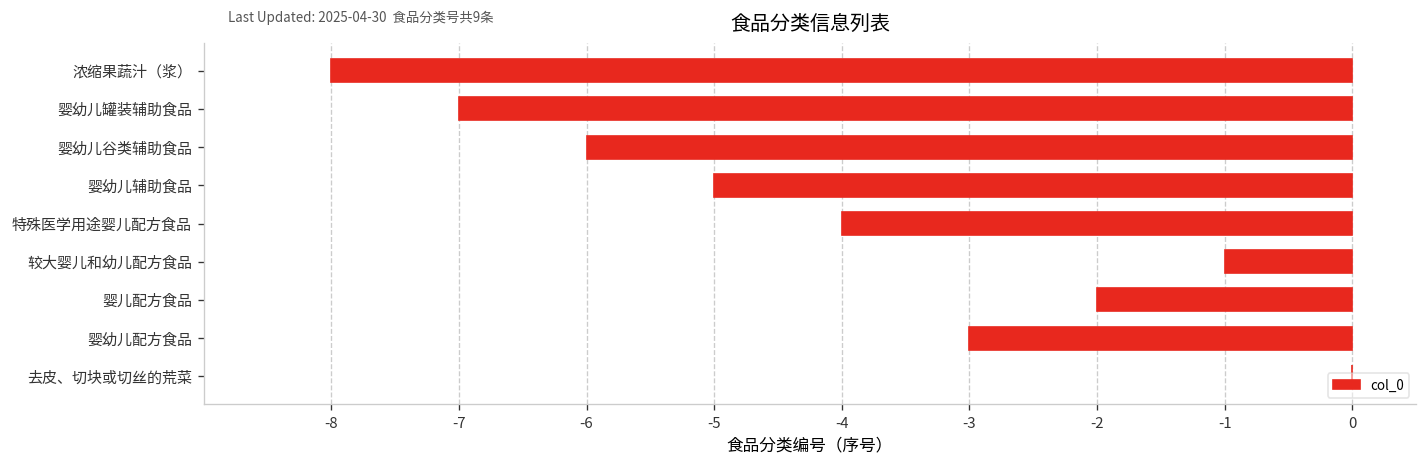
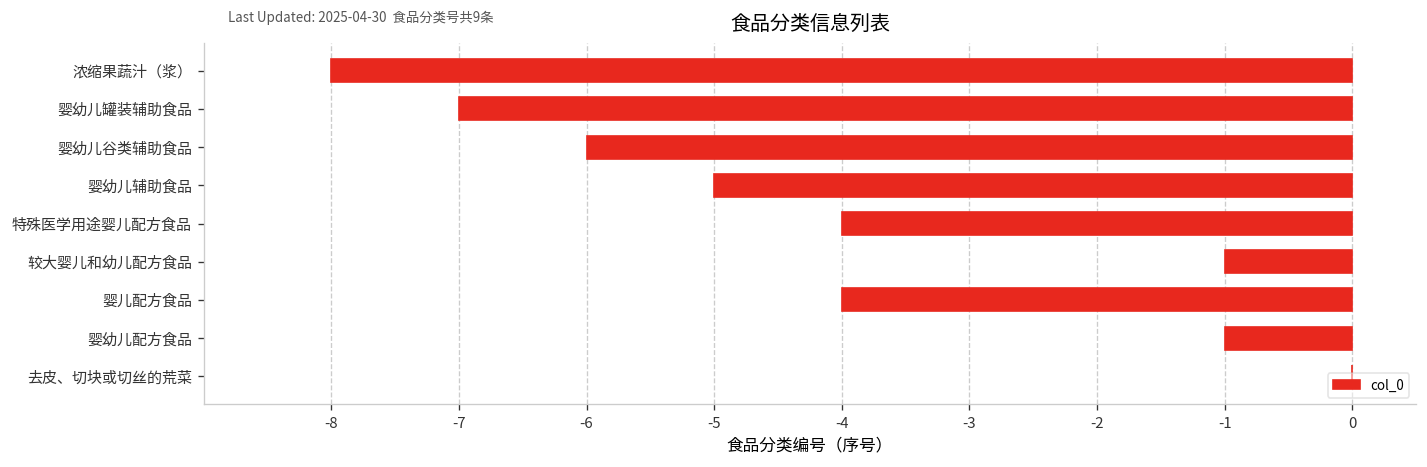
  {
    "浓缩果蔬汁（浆）": -8,
    "婴幼儿罐装辅助食品": -7,
    "婴幼儿谷类辅助食品": -6,
    "婴幼儿辅助食品": -5,
    "特殊医学用途婴儿配方食品": -4,
    "较大婴儿和幼儿配方食品": -1,
-   "婴儿配方食品": -2,
-   "婴幼儿配方食品": -3
+   "婴儿配方食品": -4,
+   "婴幼儿配方食品": -1
  }
